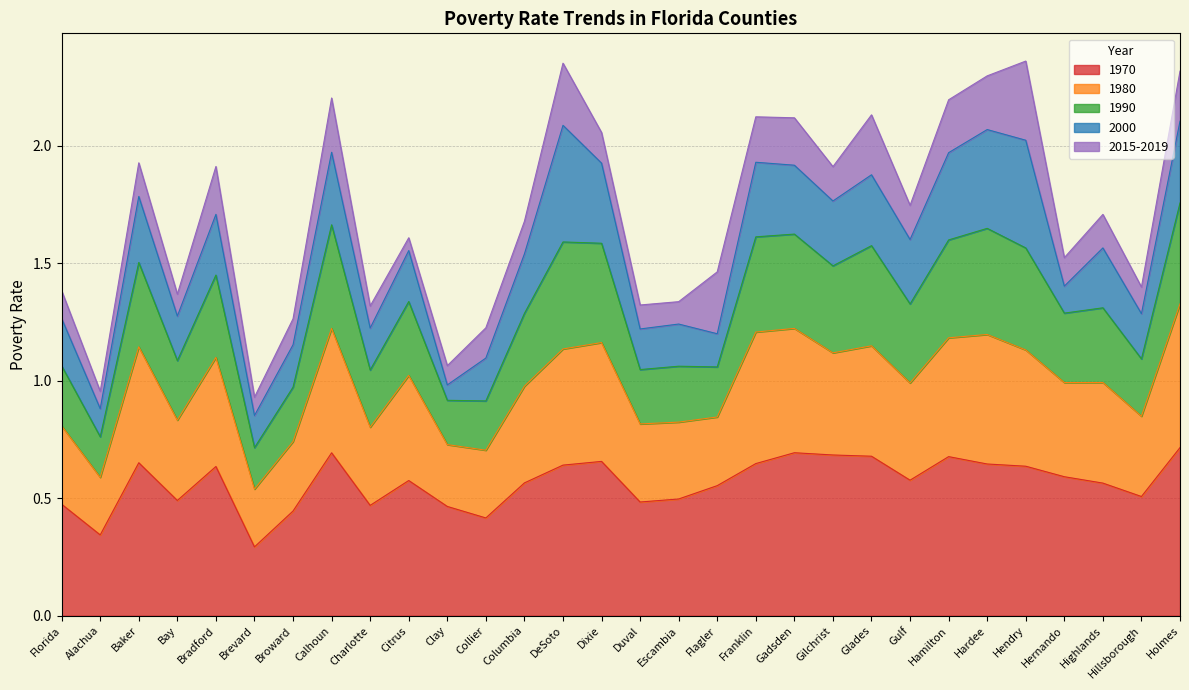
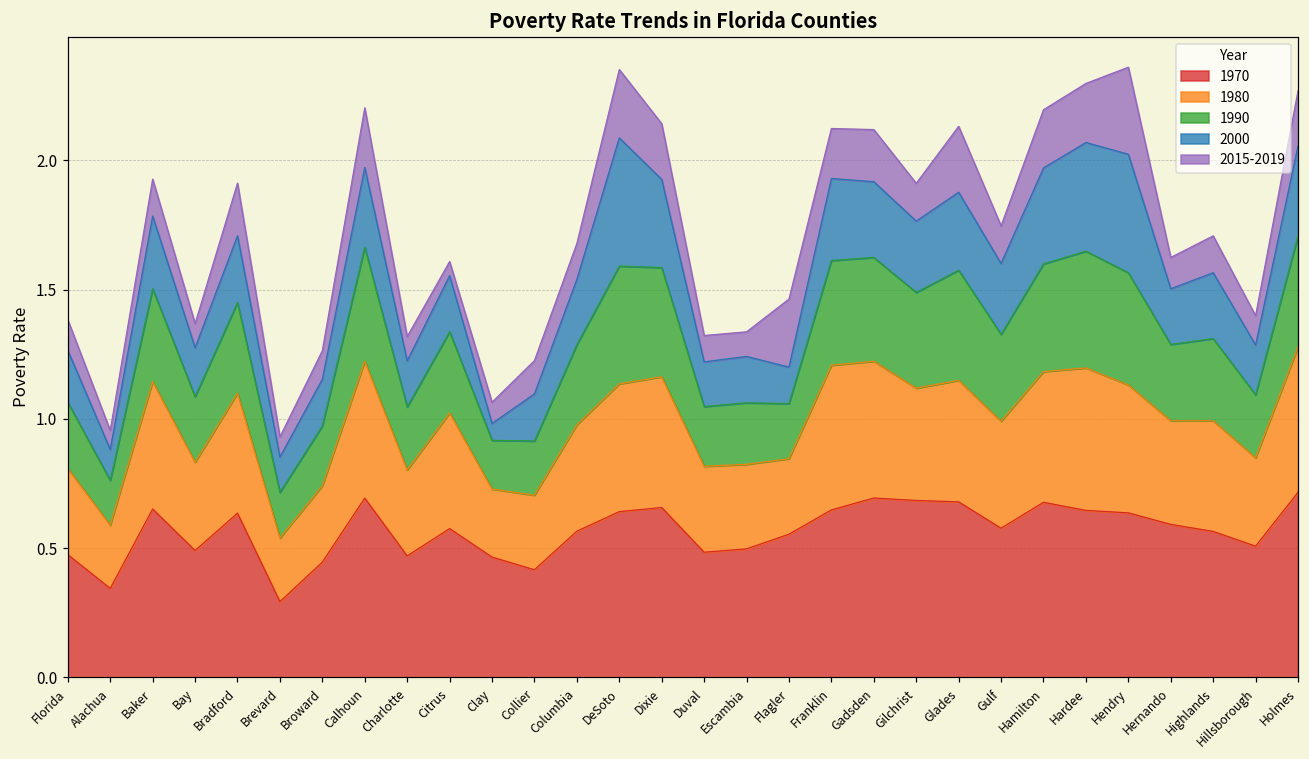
  {
    "1970": {
      "Florida": 0.47,
      "Alachua": 0.34,
      "Baker": 0.65,
      "Bay": 0.49,
      "Bradford": 0.64,
      "Brevard": 0.29,
      "Broward": 0.45,
      "Calhoun": 0.69,
      "Charlotte": 0.47,
      "Citrus": 0.58,
      "Clay": 0.47,
      "Collier": 0.42,
      "Columbia": 0.57,
      "DeSoto": 0.64,
      "Dixie": 0.66,
      "Duval": 0.48,
      "Escambia": 0.50,
      "Flagler": 0.55,
      "Franklin": 0.65,
      "Gadsden": 0.69,
      "Gilchrist": 0.68,
      "Glades": 0.68,
      "Gulf": 0.58,
      "Hamilton": 0.68,
      "Hardee": 0.65,
      "Hendry": 0.64,
      "Hernando": 0.59,
      "Highlands": 0.56,
      "Hillsborough": 0.51,
      "Holmes": 0.72
    },
    "1980": {
      "Florida": 0.33,
      "Alachua": 0.24,
      "Baker": 0.49,
      "Bay": 0.34,
      "Bradford": 0.46,
      "Brevard": 0.25,
      "Broward": 0.30,
      "Calhoun": 0.53,
      "Charlotte": 0.33,
      "Citrus": 0.45,
      "Clay": 0.26,
      "Collier": 0.29,
      "Columbia": 0.41,
      "DeSoto": 0.49,
      "Dixie": 0.51,
      "Duval": 0.33,
      "Escambia": 0.33,
      "Flagler": 0.29,
      "Franklin": 0.56,
      "Gadsden": 0.53,
      "Gilchrist": 0.43,
      "Glades": 0.47,
      "Gulf": 0.41,
      "Hamilton": 0.51,
      "Hardee": 0.55,
      "Hendry": 0.49,
      "Hernando": 0.40,
      "Highlands": 0.43,
      "Hillsborough": 0.34,
-     "Holmes": 0.61
+     "Holmes": 0.56
    },
    "1990": {
      "Florida": 0.26,
      "Alachua": 0.17,
      "Baker": 0.36,
      "Bay": 0.25,
      "Bradford": 0.35,
      "Brevard": 0.18,
      "Broward": 0.23,
      "Calhoun": 0.44,
      "Charlotte": 0.24,
      "Citrus": 0.31,
      "Clay": 0.19,
      "Collier": 0.21,
      "Columbia": 0.31,
      "DeSoto": 0.46,
      "Dixie": 0.42,
      "Duval": 0.23,
      "Escambia": 0.24,
      "Flagler": 0.21,
      "Franklin": 0.41,
      "Gadsden": 0.40,
      "Gilchrist": 0.37,
      "Glades": 0.43,
      "Gulf": 0.34,
      "Hamilton": 0.42,
      "Hardee": 0.45,
      "Hendry": 0.43,
      "Hernando": 0.30,
      "Highlands": 0.32,
      "Hillsborough": 0.24,
      "Holmes": 0.43
    },
    "2000": {
      "Florida": 0.20,
      "Alachua": 0.12,
      "Baker": 0.28,
      "Bay": 0.19,
      "Bradford": 0.26,
      "Brevard": 0.14,
      "Broward": 0.18,
      "Calhoun": 0.31,
      "Charlotte": 0.18,
      "Citrus": 0.22,
      "Clay": 0.07,
      "Collier": 0.18,
      "Columbia": 0.25,
      "DeSoto": 0.50,
      "Dixie": 0.34,
      "Duval": 0.17,
      "Escambia": 0.18,
      "Flagler": 0.14,
      "Franklin": 0.32,
      "Gadsden": 0.29,
      "Gilchrist": 0.28,
      "Glades": 0.30,
      "Gulf": 0.27,
      "Hamilton": 0.37,
      "Hardee": 0.42,
      "Hendry": 0.46,
-     "Hernando": 0.11,
+     "Hernando": 0.22,
      "Highlands": 0.25,
      "Hillsborough": 0.19,
      "Holmes": 0.35
    },
    "2015-2019": {
      "Florida": 0.12,
      "Alachua": 0.07,
      "Baker": 0.14,
      "Bay": 0.09,
      "Bradford": 0.20,
      "Brevard": 0.08,
      "Broward": 0.11,
      "Calhoun": 0.23,
      "Charlotte": 0.09,
      "Citrus": 0.05,
      "Clay": 0.08,
      "Collier": 0.13,
      "Columbia": 0.14,
      "DeSoto": 0.26,
-     "Dixie": 0.13,
+     "Dixie": 0.22,
      "Duval": 0.10,
      "Escambia": 0.10,
      "Flagler": 0.26,
      "Franklin": 0.19,
      "Gadsden": 0.20,
      "Gilchrist": 0.15,
      "Glades": 0.25,
      "Gulf": 0.15,
      "Hamilton": 0.23,
      "Hardee": 0.23,
      "Hendry": 0.34,
      "Hernando": 0.12,
      "Highlands": 0.14,
      "Hillsborough": 0.11,
      "Holmes": 0.21
    }
  }
